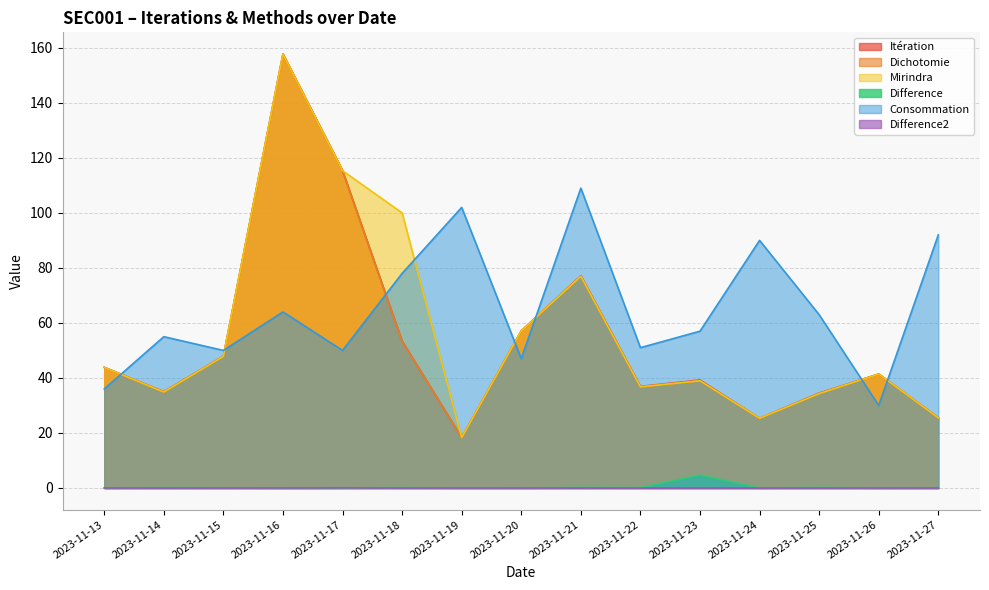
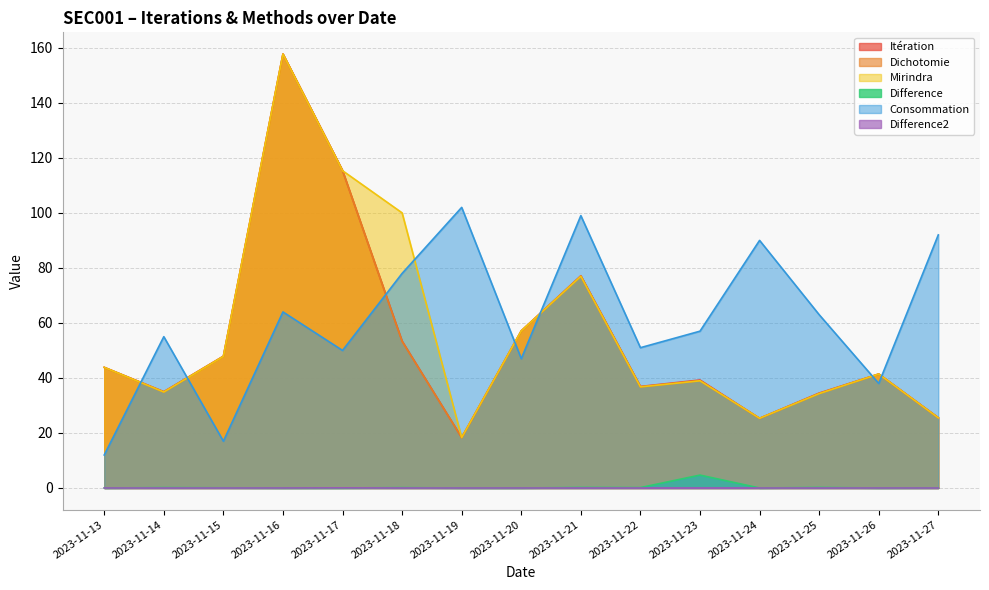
  {
    "Mirindra": {
      "2023-11-18": 100
    },
    "Difference": {
      "2023-11-23": 5
    },
    "Consommation": {
-     "2023-11-13": 36,
+     "2023-11-13": 12,
      "2023-11-14": 55,
-     "2023-11-15": 50,
+     "2023-11-15": 17,
      "2023-11-16": 64,
      "2023-11-17": 50,
      "2023-11-18": 78,
      "2023-11-19": 102,
      "2023-11-20": 47,
-     "2023-11-21": 109,
+     "2023-11-21": 99,
      "2023-11-22": 51,
      "2023-11-23": 57,
      "2023-11-24": 90,
      "2023-11-25": 63,
-     "2023-11-26": 30,
+     "2023-11-26": 38,
      "2023-11-27": 92
    },
    "Difference2": {
      "2023-11-23": 0
    }
  }
